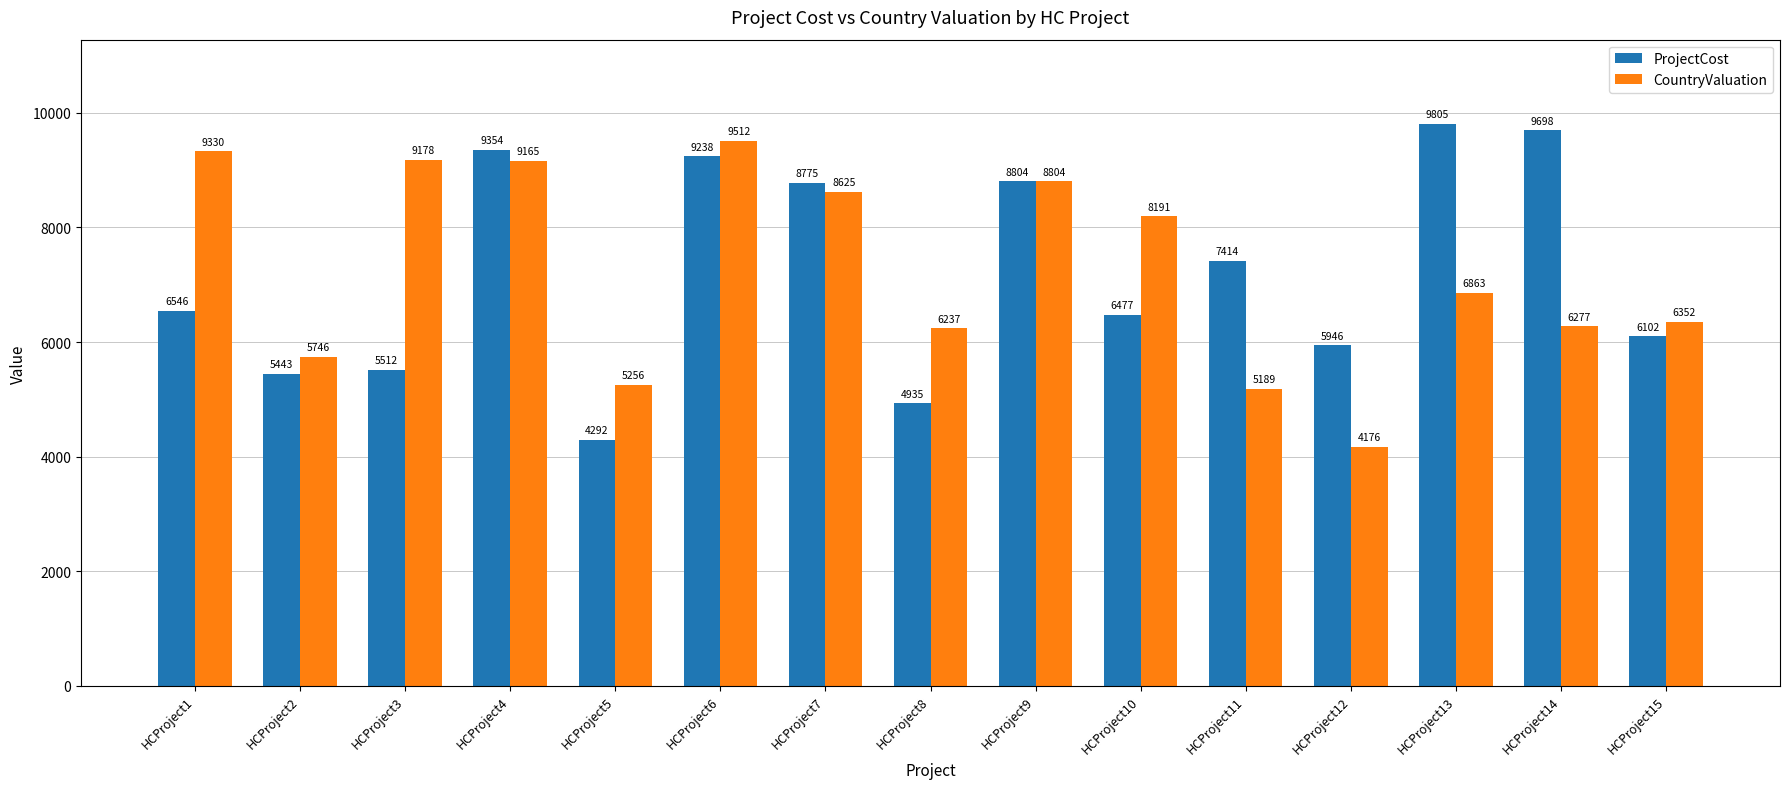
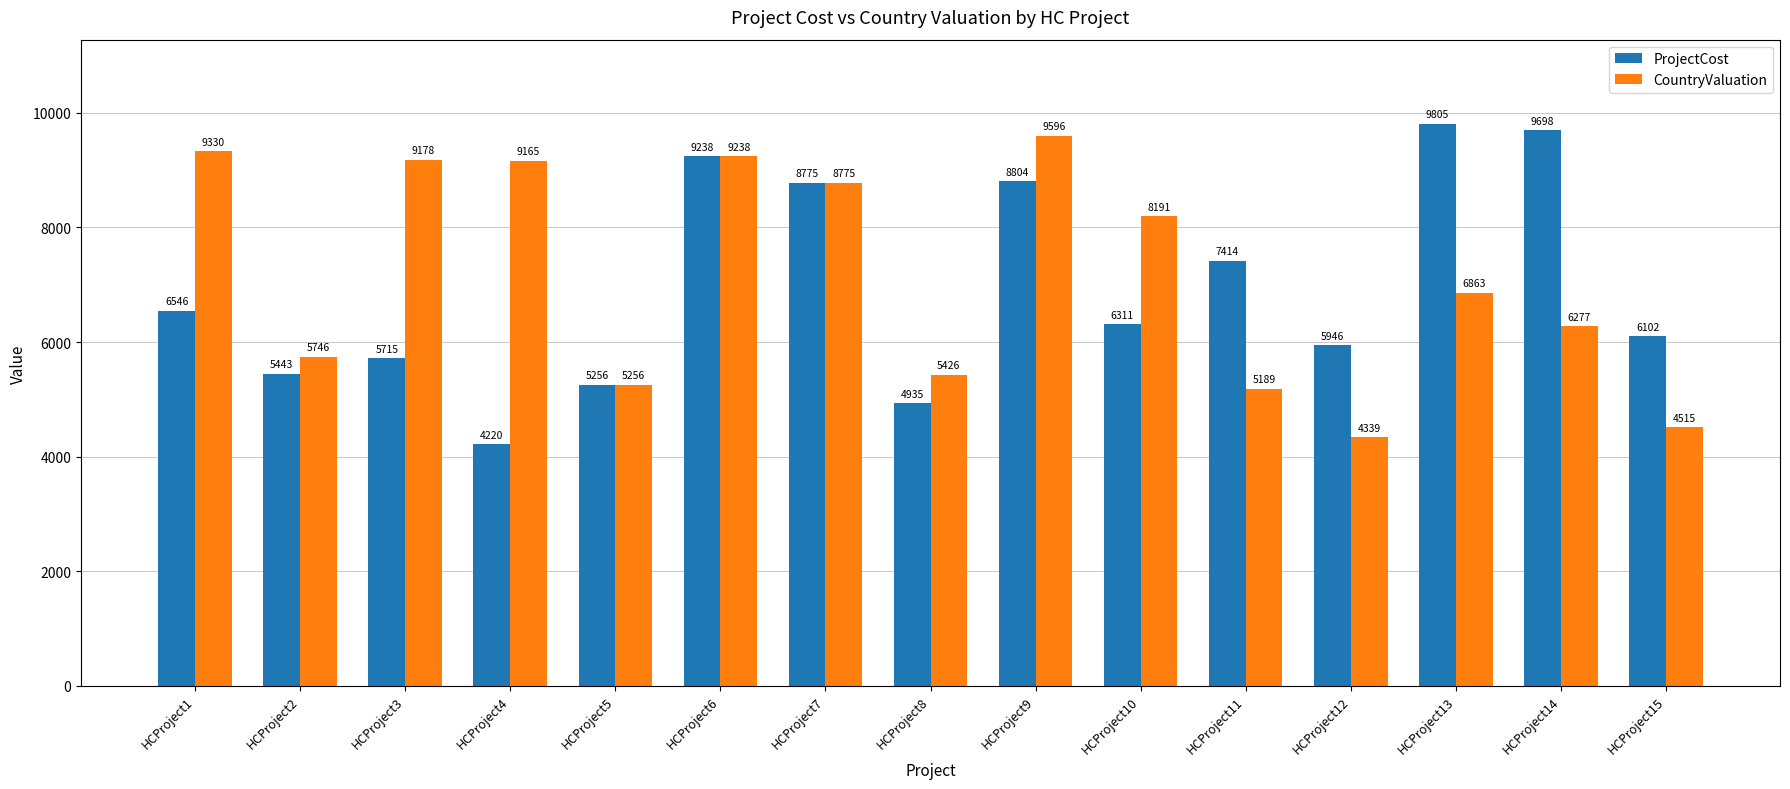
  {
    "ProjectCost": {
      "HCProject1": 6546,
      "HCProject2": 5443,
-     "HCProject3": 5512,
-     "HCProject4": 9354,
-     "HCProject5": 4292,
+     "HCProject3": 5715,
+     "HCProject4": 4220,
+     "HCProject5": 5256,
      "HCProject6": 9238,
      "HCProject7": 8775,
      "HCProject8": 4935,
      "HCProject9": 8804,
-     "HCProject10": 6477,
+     "HCProject10": 6311,
      "HCProject11": 7414,
      "HCProject12": 5946,
      "HCProject13": 9805,
      "HCProject14": 9698,
      "HCProject15": 6102
    },
    "CountryValuation": {
      "HCProject1": 9330,
      "HCProject2": 5746,
      "HCProject3": 9178,
      "HCProject4": 9165,
      "HCProject5": 5256,
-     "HCProject6": 9512,
-     "HCProject7": 8625,
-     "HCProject8": 6237,
-     "HCProject9": 8804,
+     "HCProject6": 9238,
+     "HCProject7": 8775,
+     "HCProject8": 5426,
+     "HCProject9": 9596,
      "HCProject10": 8191,
      "HCProject11": 5189,
-     "HCProject12": 4176,
+     "HCProject12": 4339,
      "HCProject13": 6863,
      "HCProject14": 6277,
-     "HCProject15": 6352
+     "HCProject15": 4515
    }
  }
